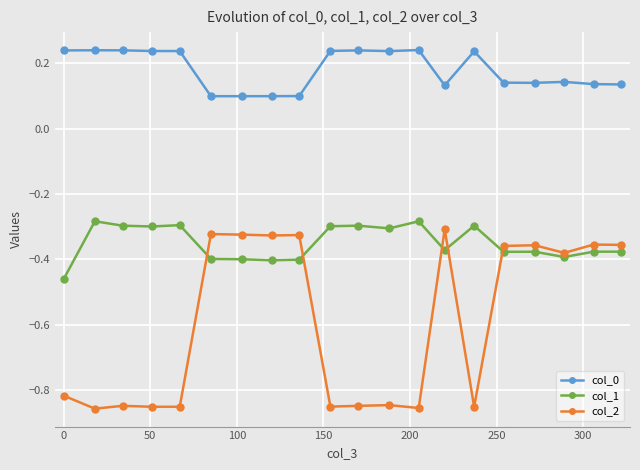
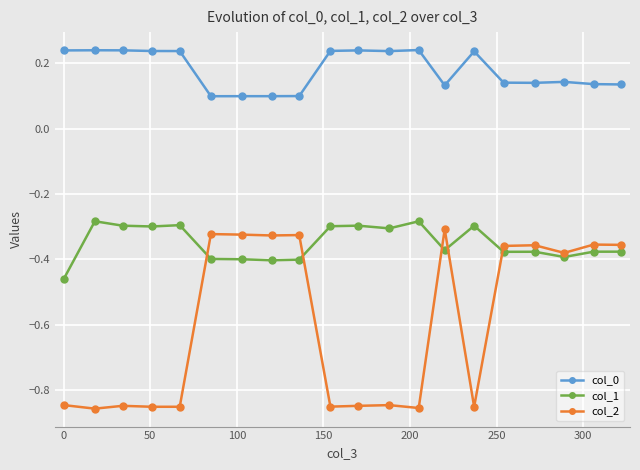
  {
    "col_0": {
      "0": 0.24
    },
    "col_1": {
      "0": -0.46
    },
    "col_2": {
-     "0": -0.82
+     "0": -0.85
    }
  }
